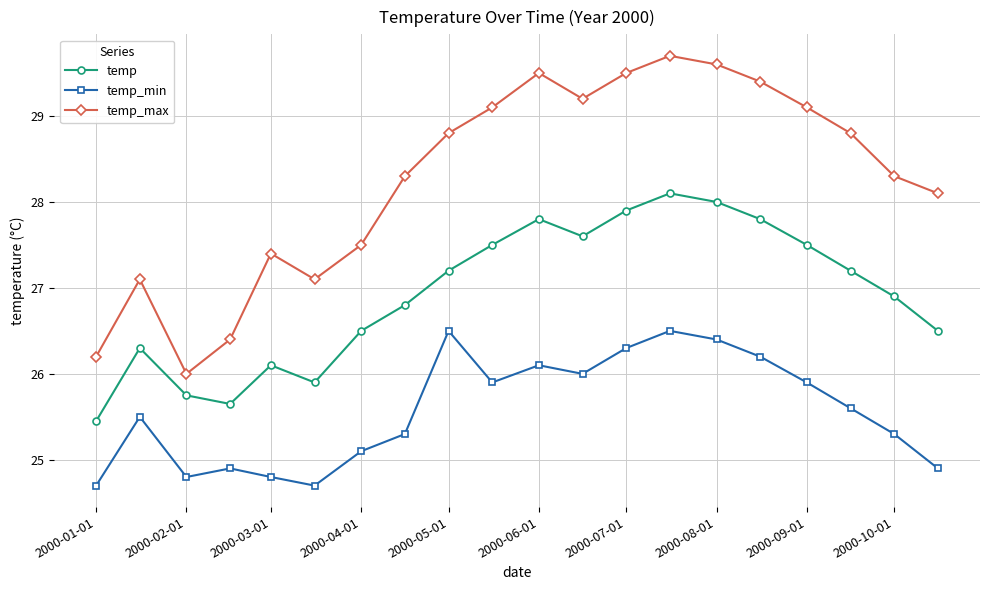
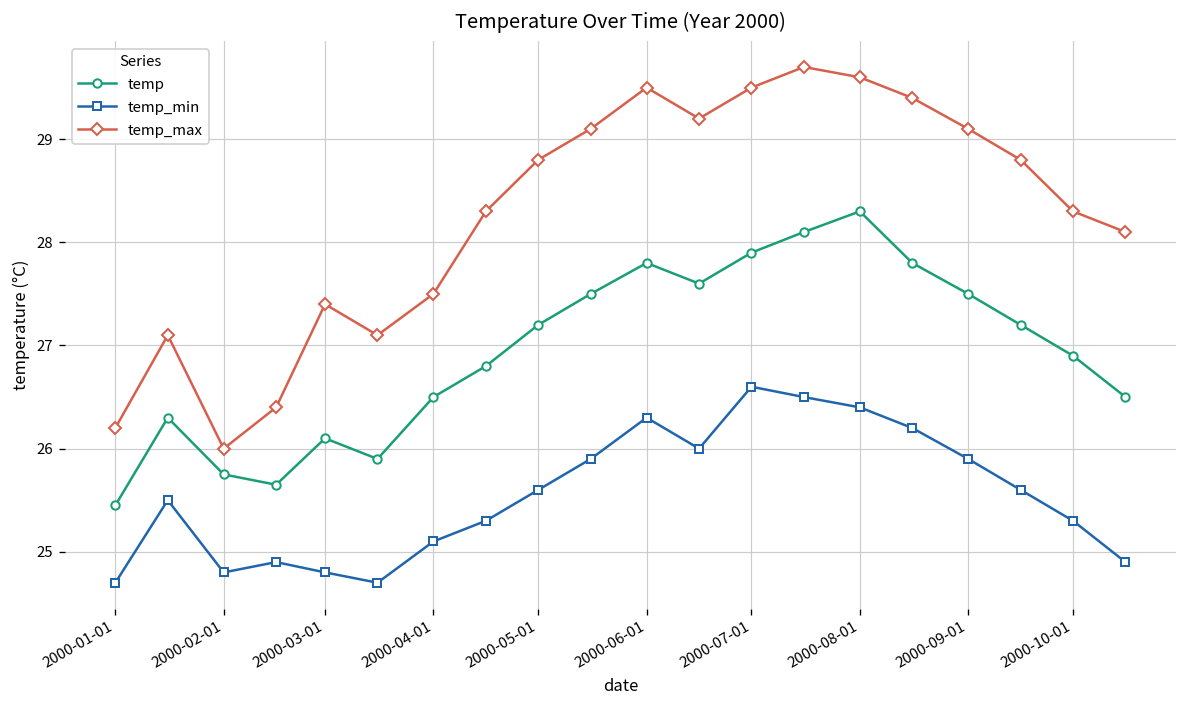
  {
    "temp": {
      "2000-01-01": 25.5,
      "2000-02-01": 25.8,
      "2000-03-01": 26.1,
      "2000-04-01": 26.5,
      "2000-05-01": 27.2,
      "2000-06-01": 27.8,
      "2000-07-01": 27.9,
-     "2000-08-01": 28.0,
+     "2000-08-01": 28.3,
      "2000-09-01": 27.5,
      "2000-10-01": 26.9
    },
    "temp_min": {
      "2000-01-01": 24.7,
      "2000-02-01": 24.8,
      "2000-03-01": 24.8,
      "2000-04-01": 25.1,
-     "2000-05-01": 26.5,
-     "2000-06-01": 26.1,
-     "2000-07-01": 26.3,
+     "2000-05-01": 25.6,
+     "2000-06-01": 26.3,
+     "2000-07-01": 26.6,
      "2000-08-01": 26.4,
      "2000-09-01": 25.9,
      "2000-10-01": 25.3
    },
    "temp_max": {
      "2000-01-01": 26.2,
      "2000-02-01": 26.0,
      "2000-03-01": 27.4,
      "2000-04-01": 27.5,
      "2000-05-01": 28.8,
      "2000-06-01": 29.5,
      "2000-07-01": 29.5,
      "2000-08-01": 29.6,
      "2000-09-01": 29.1,
      "2000-10-01": 28.3
    }
  }
